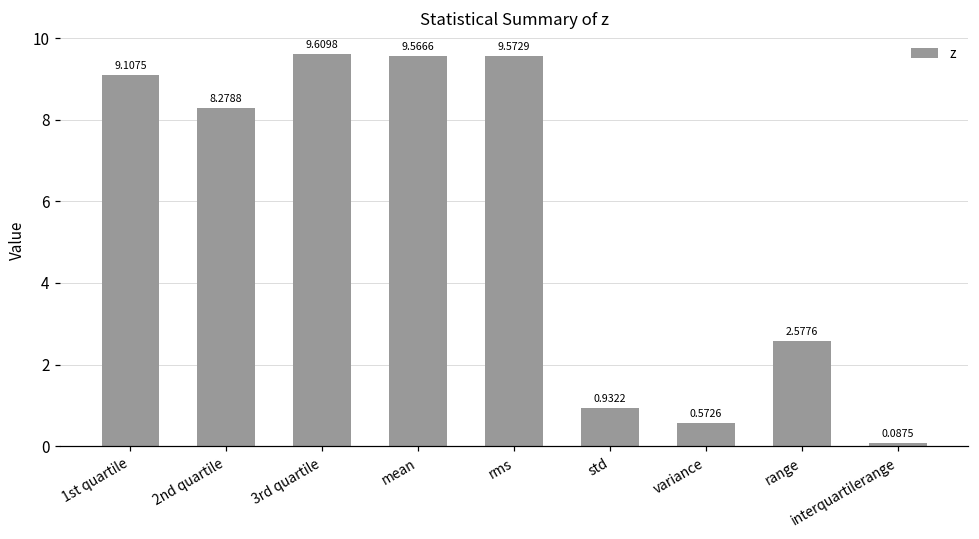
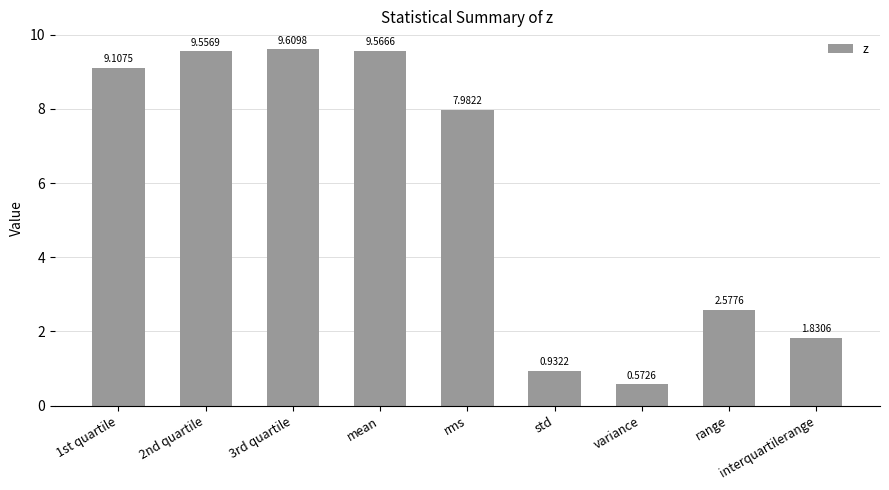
  {
    "1st quartile": 9.1075,
-   "2nd quartile": 8.2788,
+   "2nd quartile": 9.5569,
    "3rd quartile": 9.6098,
    "mean": 9.5666,
-   "rms": 9.5729,
+   "rms": 7.9822,
    "std": 0.9322,
    "variance": 0.5726,
    "range": 2.5776,
-   "interquartilerange": 0.0875
+   "interquartilerange": 1.8306
  }
